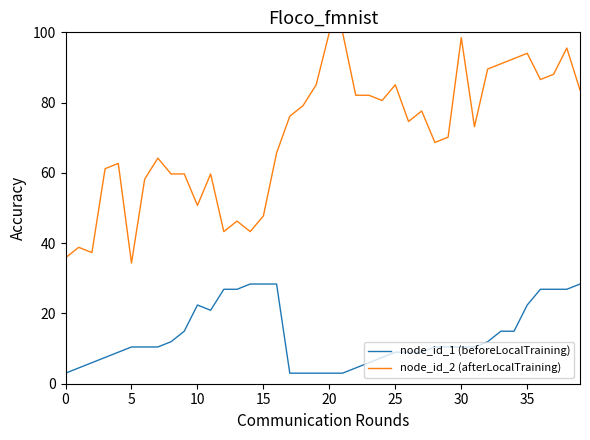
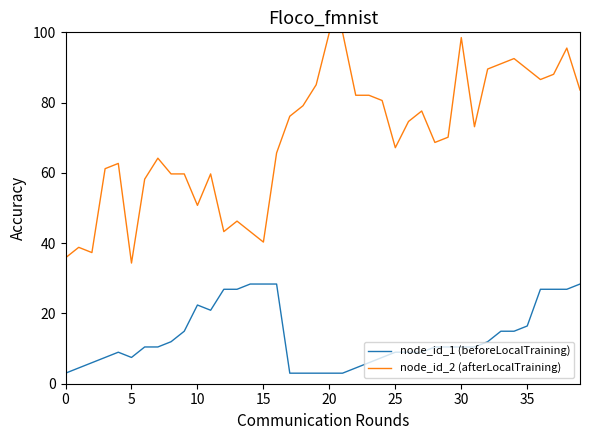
  {
    "node_id_1 (beforeLocalTraining)": {
      "0": 3,
-     "5": 10,
+     "5": 7,
      "10": 22,
      "15": 28,
      "20": 3,
-     "35": 22
+     "35": 16
    },
    "node_id_2 (afterLocalTraining)": {
      "0": 36,
      "5": 34,
      "10": 51,
-     "15": 48,
+     "15": 40,
      "20": 100,
-     "25": 85,
+     "25": 67,
      "30": 99,
-     "35": 94
+     "35": 90
    }
  }
